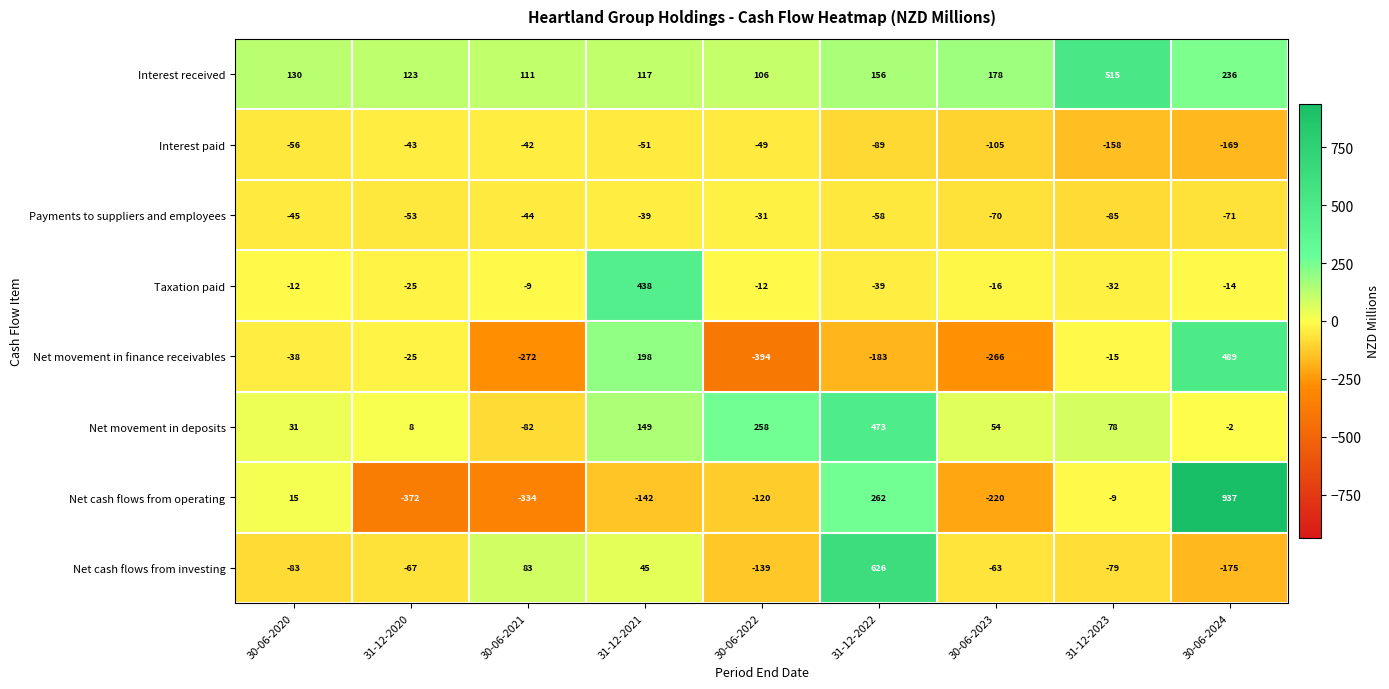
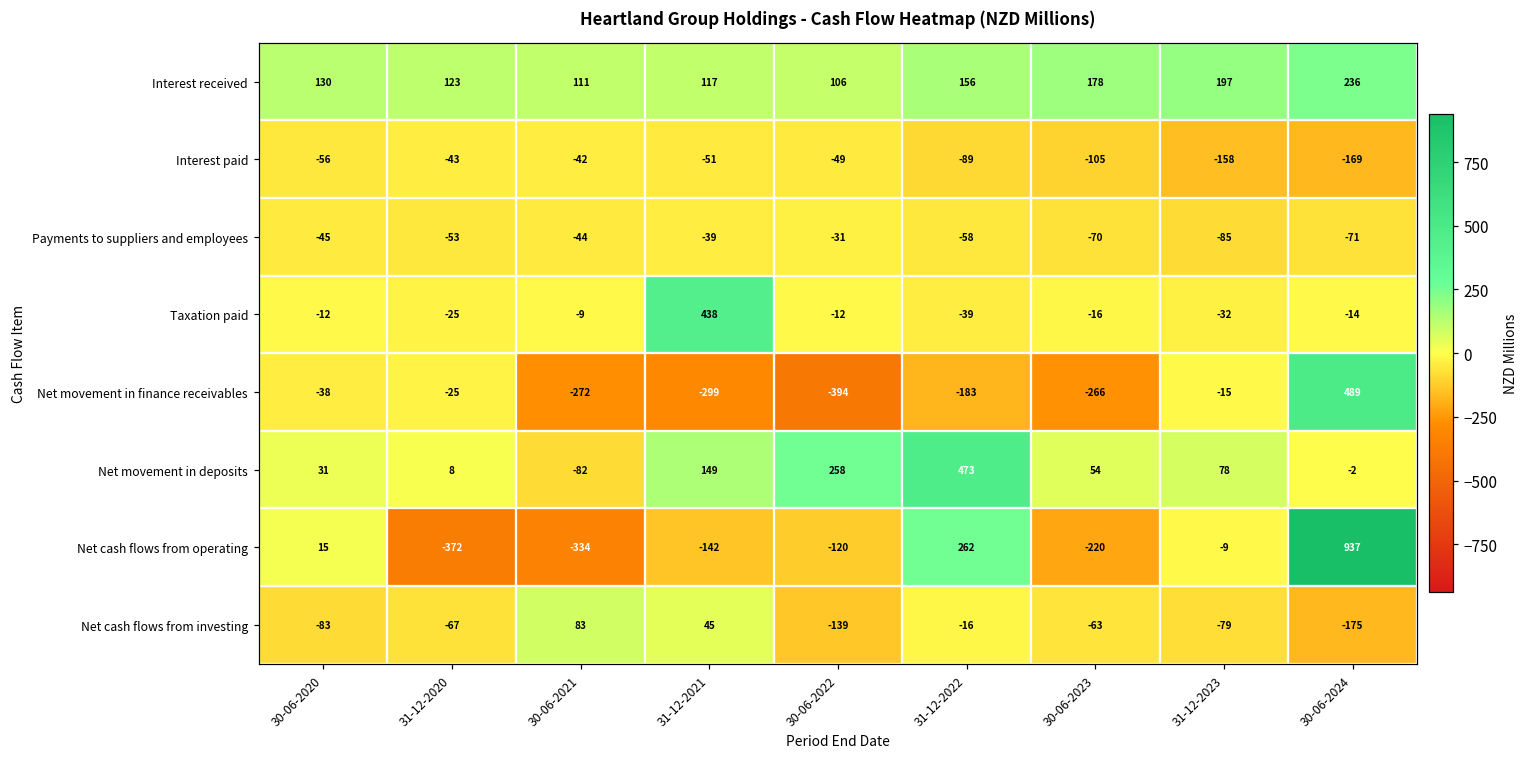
  {
    "Interest received": {
      "30-06-2020": 130,
      "31-12-2020": 123,
      "30-06-2021": 111,
      "31-12-2021": 117,
      "30-06-2022": 106,
      "31-12-2022": 156,
      "30-06-2023": 178,
-     "31-12-2023": 515,
+     "31-12-2023": 197,
      "30-06-2024": 236
    },
    "Interest paid": {
      "30-06-2020": -56,
      "31-12-2020": -43,
      "30-06-2021": -42,
      "31-12-2021": -51,
      "30-06-2022": -49,
      "31-12-2022": -89,
      "30-06-2023": -105,
      "31-12-2023": -158,
      "30-06-2024": -169
    },
    "Payments to suppliers and employees": {
      "30-06-2020": -45,
      "31-12-2020": -53,
      "30-06-2021": -44,
      "31-12-2021": -39,
      "30-06-2022": -31,
      "31-12-2022": -58,
      "30-06-2023": -70,
      "31-12-2023": -85,
      "30-06-2024": -71
    },
    "Taxation paid": {
      "30-06-2020": -12,
      "31-12-2020": -25,
      "30-06-2021": -9,
      "31-12-2021": 438,
      "30-06-2022": -12,
      "31-12-2022": -39,
      "30-06-2023": -16,
      "31-12-2023": -32,
      "30-06-2024": -14
    },
    "Net movement in finance receivables": {
      "30-06-2020": -38,
      "31-12-2020": -25,
      "30-06-2021": -272,
-     "31-12-2021": 198,
+     "31-12-2021": -299,
      "30-06-2022": -394,
      "31-12-2022": -183,
      "30-06-2023": -266,
      "31-12-2023": -15,
      "30-06-2024": 489
    },
    "Net movement in deposits": {
      "30-06-2020": 31,
      "31-12-2020": 8,
      "30-06-2021": -82,
      "31-12-2021": 149,
      "30-06-2022": 258,
      "31-12-2022": 473,
      "30-06-2023": 54,
      "31-12-2023": 78,
      "30-06-2024": -2
    },
    "Net cash flows from operating": {
      "30-06-2020": 15,
      "31-12-2020": -372,
      "30-06-2021": -334,
      "31-12-2021": -142,
      "30-06-2022": -120,
      "31-12-2022": 262,
      "30-06-2023": -220,
      "31-12-2023": -9,
      "30-06-2024": 937
    },
    "Net cash flows from investing": {
      "30-06-2020": -83,
      "31-12-2020": -67,
      "30-06-2021": 83,
      "31-12-2021": 45,
      "30-06-2022": -139,
-     "31-12-2022": 626,
+     "31-12-2022": -16,
      "30-06-2023": -63,
      "31-12-2023": -79,
      "30-06-2024": -175
    }
  }
